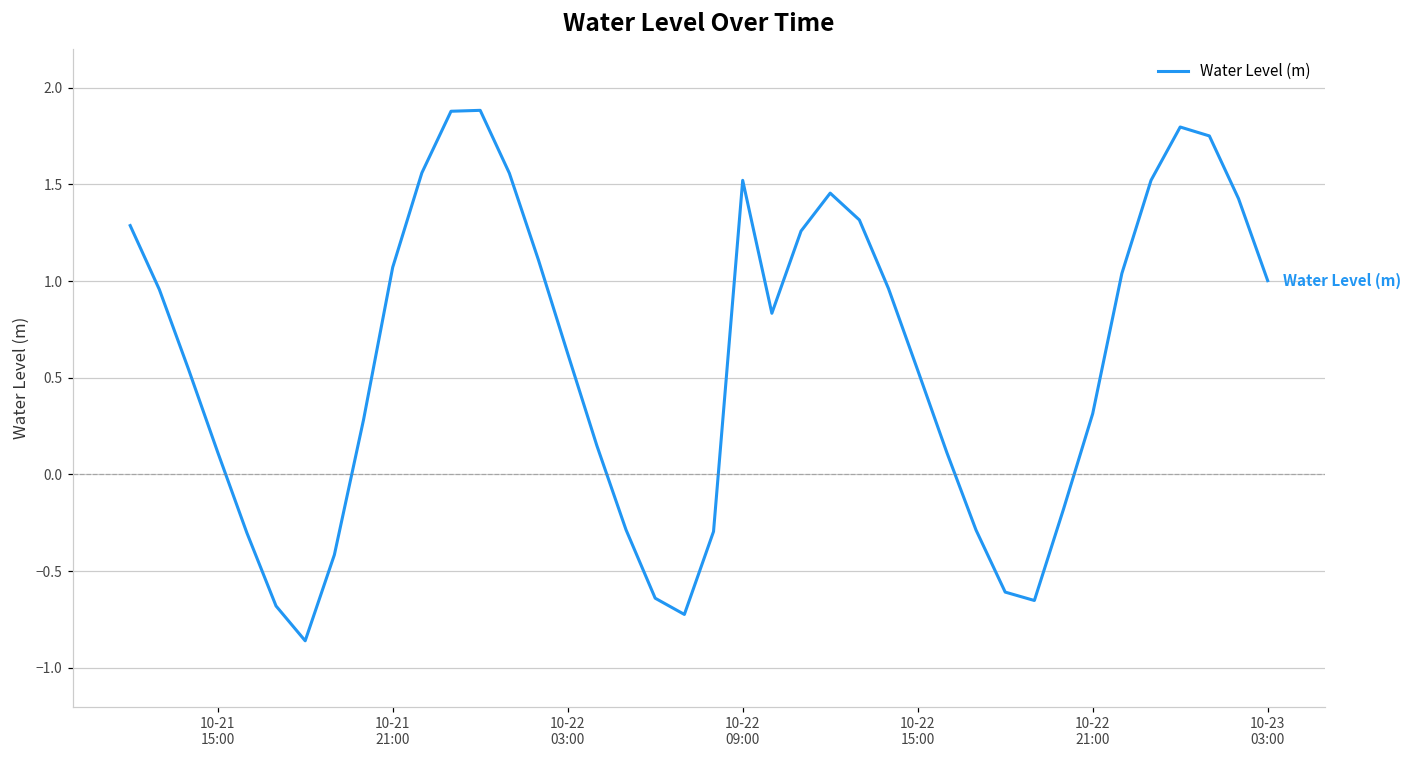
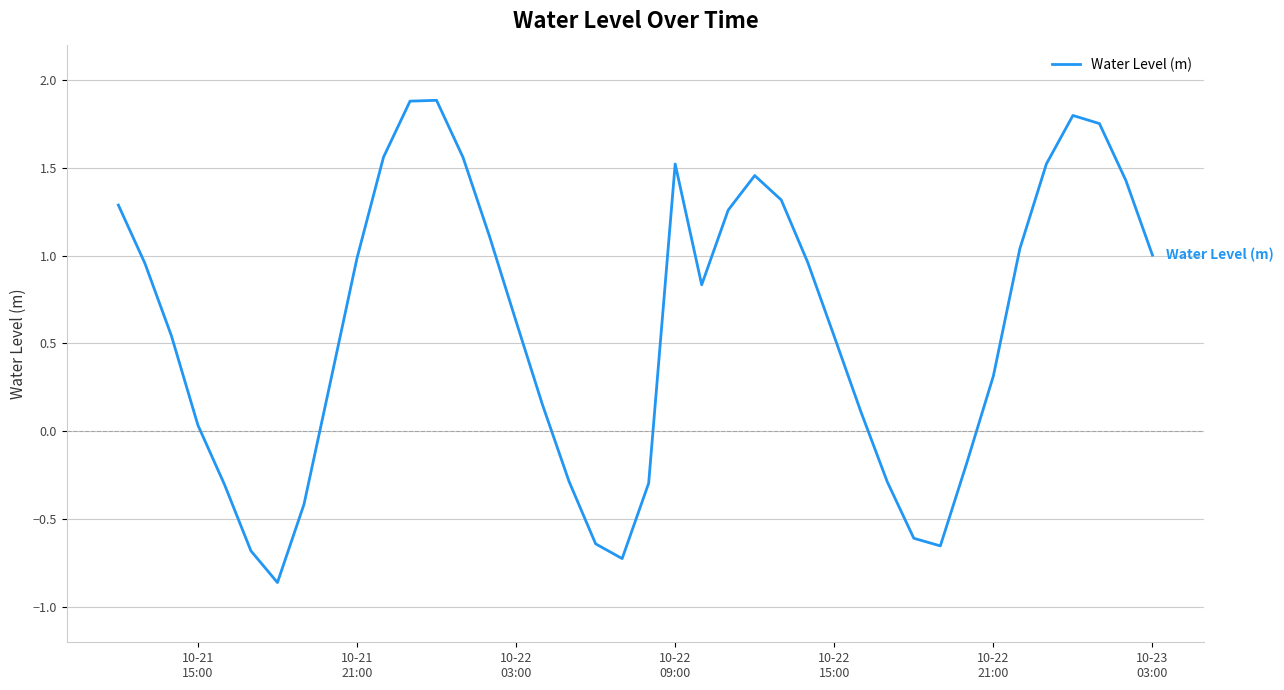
  {
-   "10-21 15:00": 0.12,
-   "10-21 21:00": 1.07,
+   "10-21 15:00": 0.04,
+   "10-21 21:00": 0.99,
    "10-22 03:00": 0.63,
    "10-22 09:00": 1.52,
    "10-22 15:00": 0.54,
    "10-22 21:00": 0.31,
    "10-23 03:00": 1.00
  }
